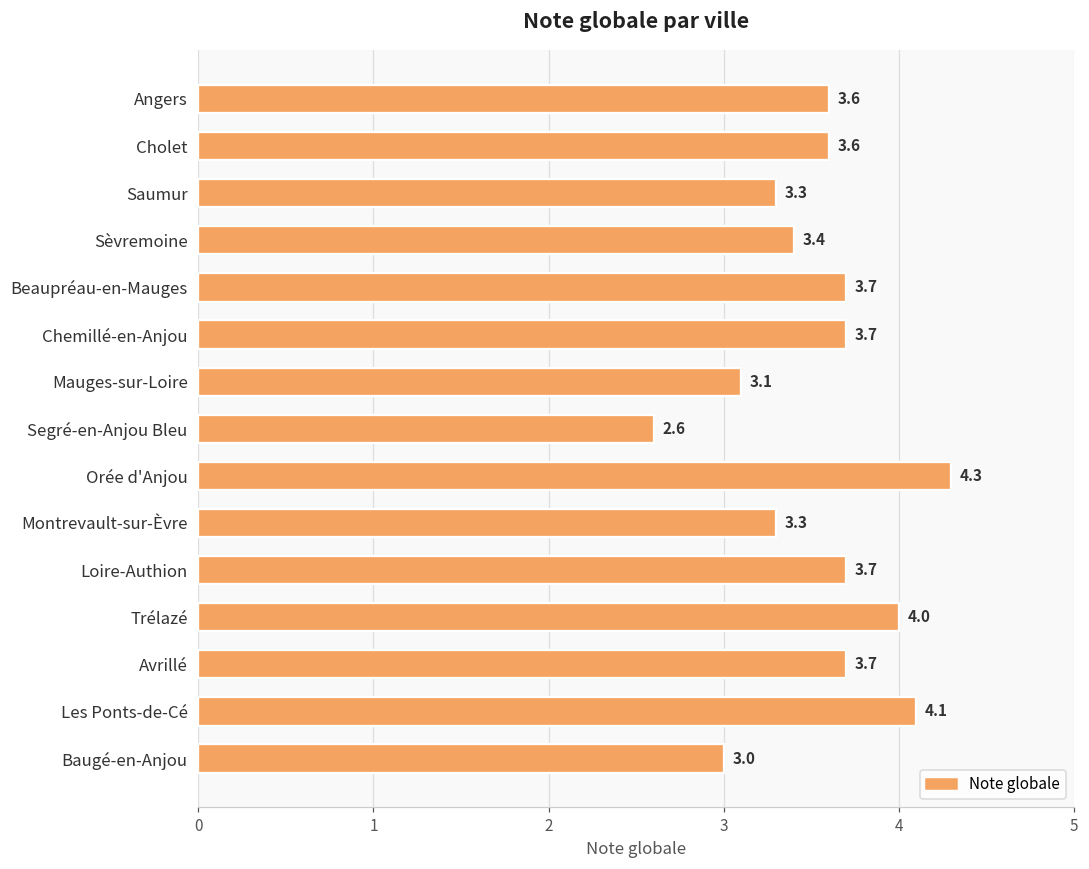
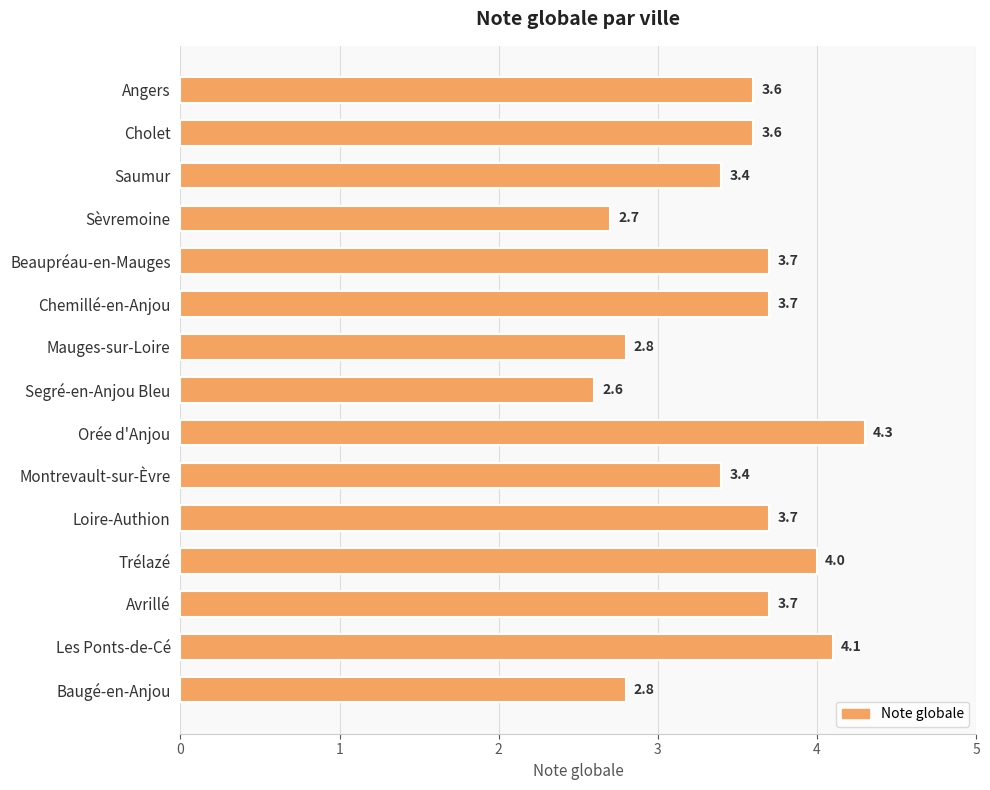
  {
    "Angers": 3.6,
    "Cholet": 3.6,
-   "Saumur": 3.3,
-   "Sèvremoine": 3.4,
+   "Saumur": 3.4,
+   "Sèvremoine": 2.7,
    "Beaupréau-en-Mauges": 3.7,
    "Chemillé-en-Anjou": 3.7,
-   "Mauges-sur-Loire": 3.1,
+   "Mauges-sur-Loire": 2.8,
    "Segré-en-Anjou Bleu": 2.6,
    "Orée d'Anjou": 4.3,
-   "Montrevault-sur-Èvre": 3.3,
+   "Montrevault-sur-Èvre": 3.4,
    "Loire-Authion": 3.7,
    "Trélazé": 4.0,
    "Avrillé": 3.7,
    "Les Ponts-de-Cé": 4.1,
-   "Baugé-en-Anjou": 3.0
+   "Baugé-en-Anjou": 2.8
  }
